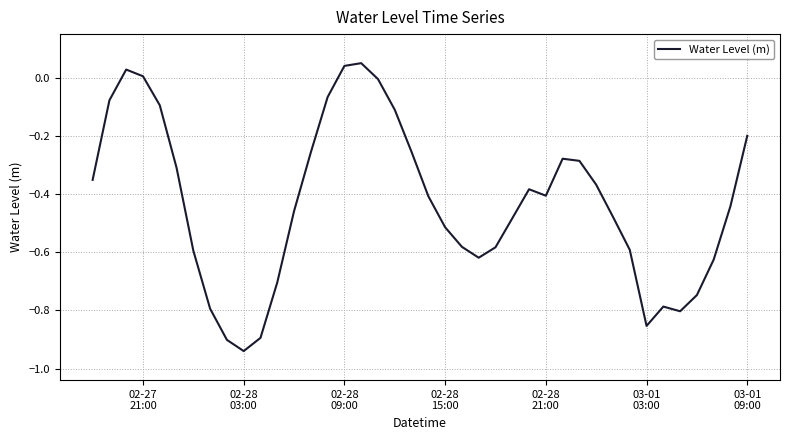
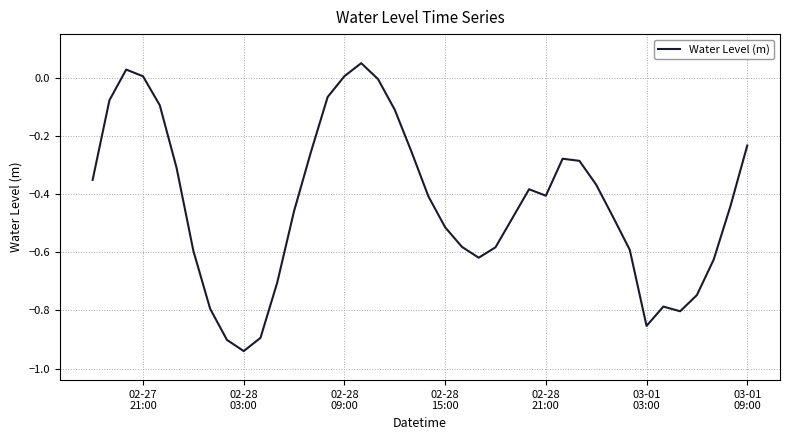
  {
    "02-27 21:00": 0.01,
    "02-28 03:00": -0.94,
-   "02-28 09:00": 0.04,
+   "02-28 09:00": 0.01,
    "02-28 15:00": -0.51,
    "02-28 21:00": -0.41,
    "03-01 03:00": -0.85,
-   "03-01 09:00": -0.20
+   "03-01 09:00": -0.23
  }
